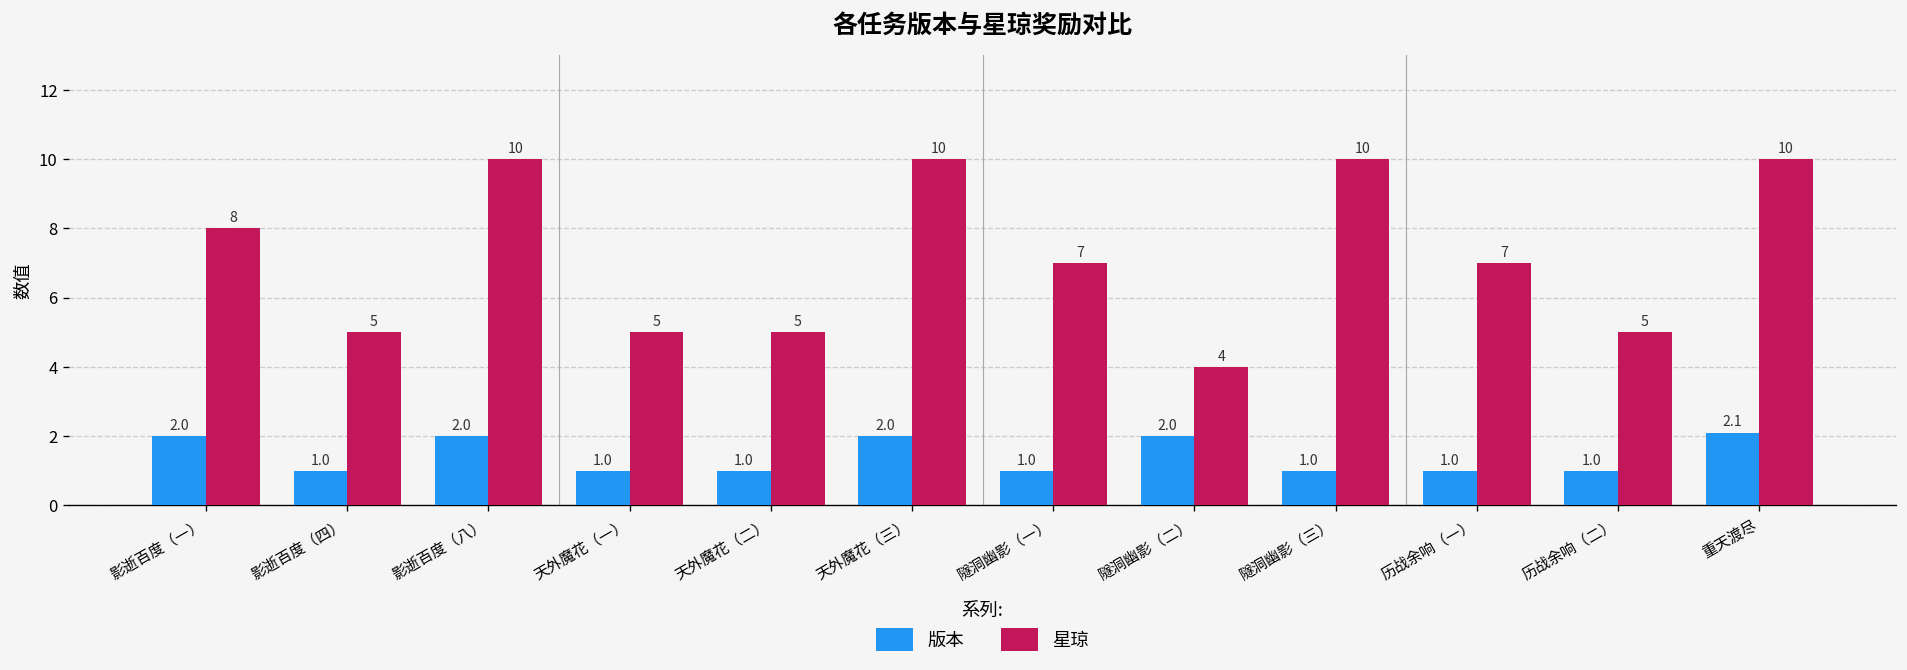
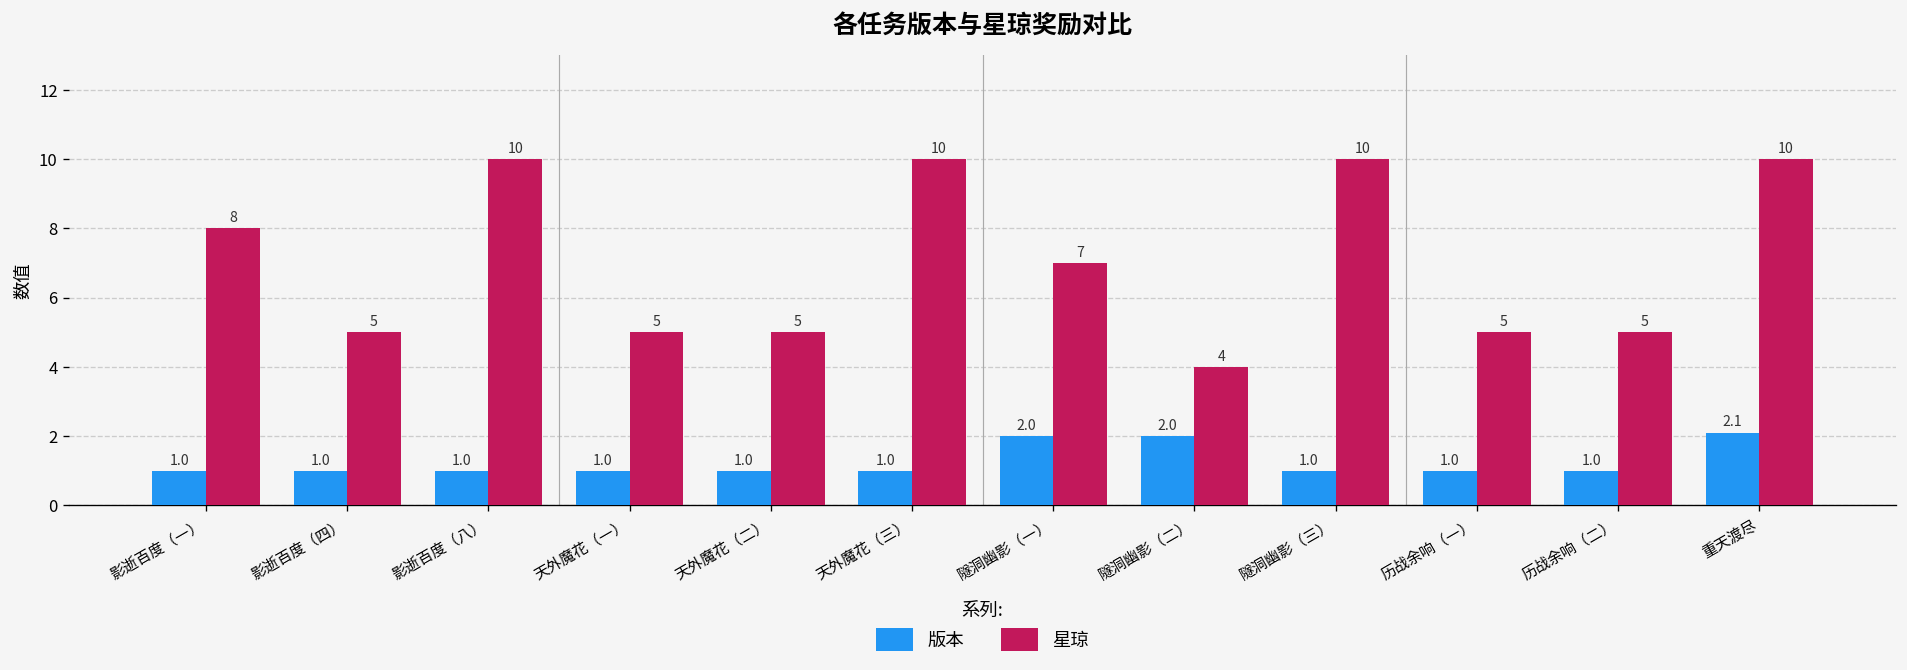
  {
    "版本": {
-     "影逝百度（一）": 2.0,
+     "影逝百度（一）": 1.0,
      "影逝百度（四）": 1.0,
-     "影逝百度（八）": 2.0,
+     "影逝百度（八）": 1.0,
      "天外魔花（一）": 1.0,
      "天外魔花（二）": 1.0,
-     "天外魔花（三）": 2.0,
-     "隧洞幽影（一）": 1.0,
+     "天外魔花（三）": 1.0,
+     "隧洞幽影（一）": 2.0,
      "隧洞幽影（二）": 2.0,
      "隧洞幽影（三）": 1.0,
      "历战余响（一）": 1.0,
      "历战余响（二）": 1.0,
      "重天渡尽": 2.1
    },
    "星琼": {
      "影逝百度（一）": 8,
      "影逝百度（四）": 5,
      "影逝百度（八）": 10,
      "天外魔花（一）": 5,
      "天外魔花（二）": 5,
      "天外魔花（三）": 10,
      "隧洞幽影（一）": 7,
      "隧洞幽影（二）": 4,
      "隧洞幽影（三）": 10,
-     "历战余响（一）": 7,
+     "历战余响（一）": 5,
      "历战余响（二）": 5,
      "重天渡尽": 10
    }
  }
